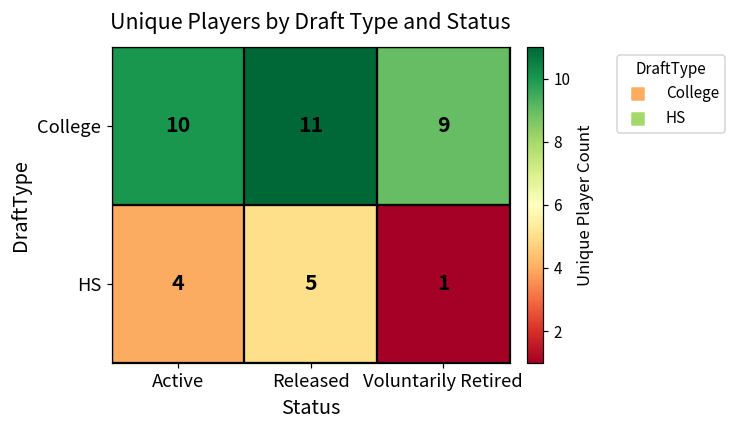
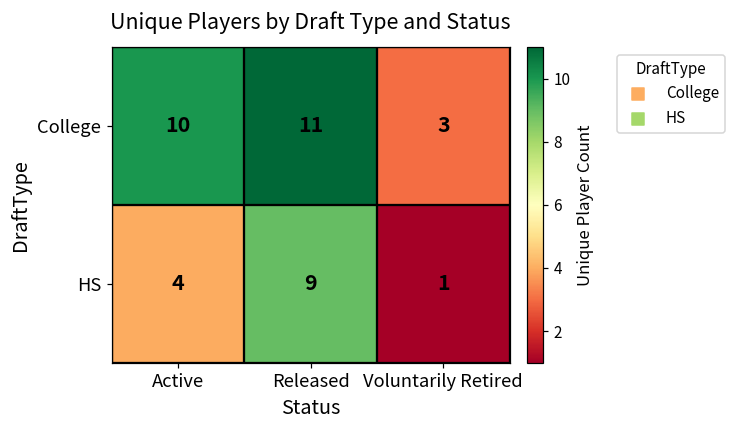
  {
    "College": {
      "Active": 10,
      "Released": 11,
-     "Voluntarily Retired": 9
+     "Voluntarily Retired": 3
    },
    "HS": {
      "Active": 4,
-     "Released": 5,
+     "Released": 9,
      "Voluntarily Retired": 1
    }
  }
